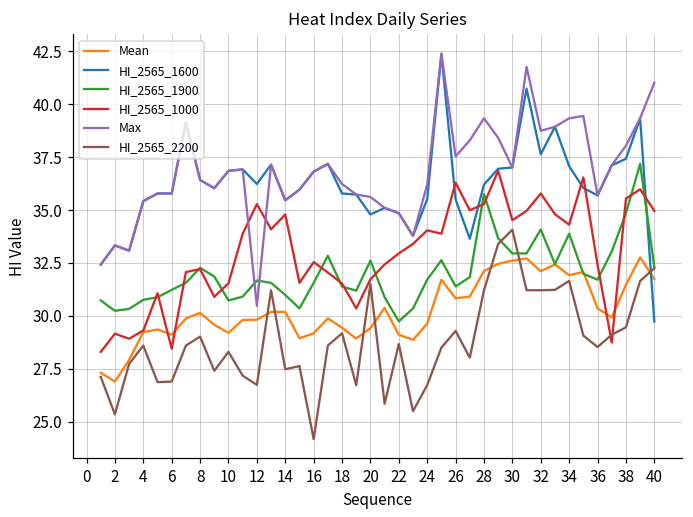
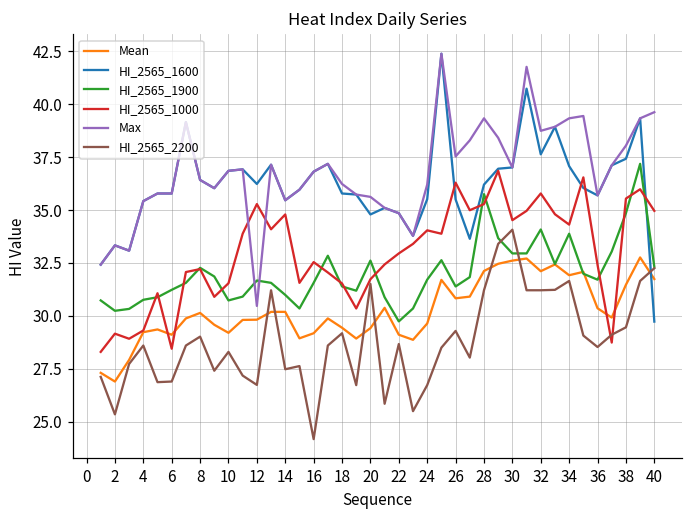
  {
    "Mean": {
      "2": 26.9,
      "6": 29.1,
      "8": 30.1,
      "10": 29.2,
      "12": 29.8,
      "14": 30.2,
      "16": 29.2,
      "18": 29.4,
      "20": 29.4,
      "22": 29.1,
      "24": 29.6,
      "26": 30.8,
      "28": 32.1,
      "30": 32.6,
      "32": 32.1,
      "34": 31.9,
      "36": 30.4,
      "38": 31.5,
      "40": 31.7
    },
    "HI_2565_1600": {
      "12": 36.2,
      "18": 35.8,
      "20": 34.8,
      "24": 35.5,
      "26": 35.5,
      "28": 36.2,
      "32": 37.6,
      "34": 37.1,
      "38": 37.4,
      "40": 29.7
    },
    "HI_2565_1900": {
      "2": 30.2,
      "4": 30.8,
      "6": 31.2,
      "10": 30.7,
      "12": 31.7,
      "14": 31.0,
      "16": 31.6,
      "18": 31.4,
      "20": 32.6,
      "22": 29.7,
      "24": 31.7,
      "26": 31.4,
      "28": 35.8,
      "30": 33.0,
      "32": 34.1,
      "34": 33.9,
      "36": 31.7,
      "38": 34.9
    },
    "HI_2565_1000": {
      "2": 29.2,
      "6": 28.5,
      "10": 31.5,
      "12": 35.3,
      "14": 34.8,
      "16": 32.5,
      "18": 31.5,
      "20": 31.7,
      "22": 33.0,
      "24": 34.0,
      "26": 36.3,
      "28": 35.3,
      "30": 34.5,
      "32": 35.8,
      "34": 34.3,
      "36": 32.4,
      "38": 35.5,
      "40": 35.0
    },
    "Max": {
      "12": 30.5,
      "18": 36.2,
      "20": 35.6,
      "24": 36.2,
      "26": 37.5,
      "28": 39.3,
      "32": 38.7,
      "34": 39.3,
      "38": 38.0,
-     "40": 41.0
+     "40": 39.6
    },
    "HI_2565_2200": {
      "2": 25.4,
      "4": 28.6,
      "6": 26.9,
      "8": 29.0,
      "10": 28.3,
      "12": 26.7,
      "14": 27.5,
      "16": 24.2,
      "18": 29.2,
      "20": 31.5,
      "22": 28.7,
      "24": 26.7,
      "26": 29.3,
      "28": 31.2,
      "30": 34.1,
      "32": 31.2,
      "34": 31.7,
      "36": 28.5,
      "38": 29.5
    }
  }
